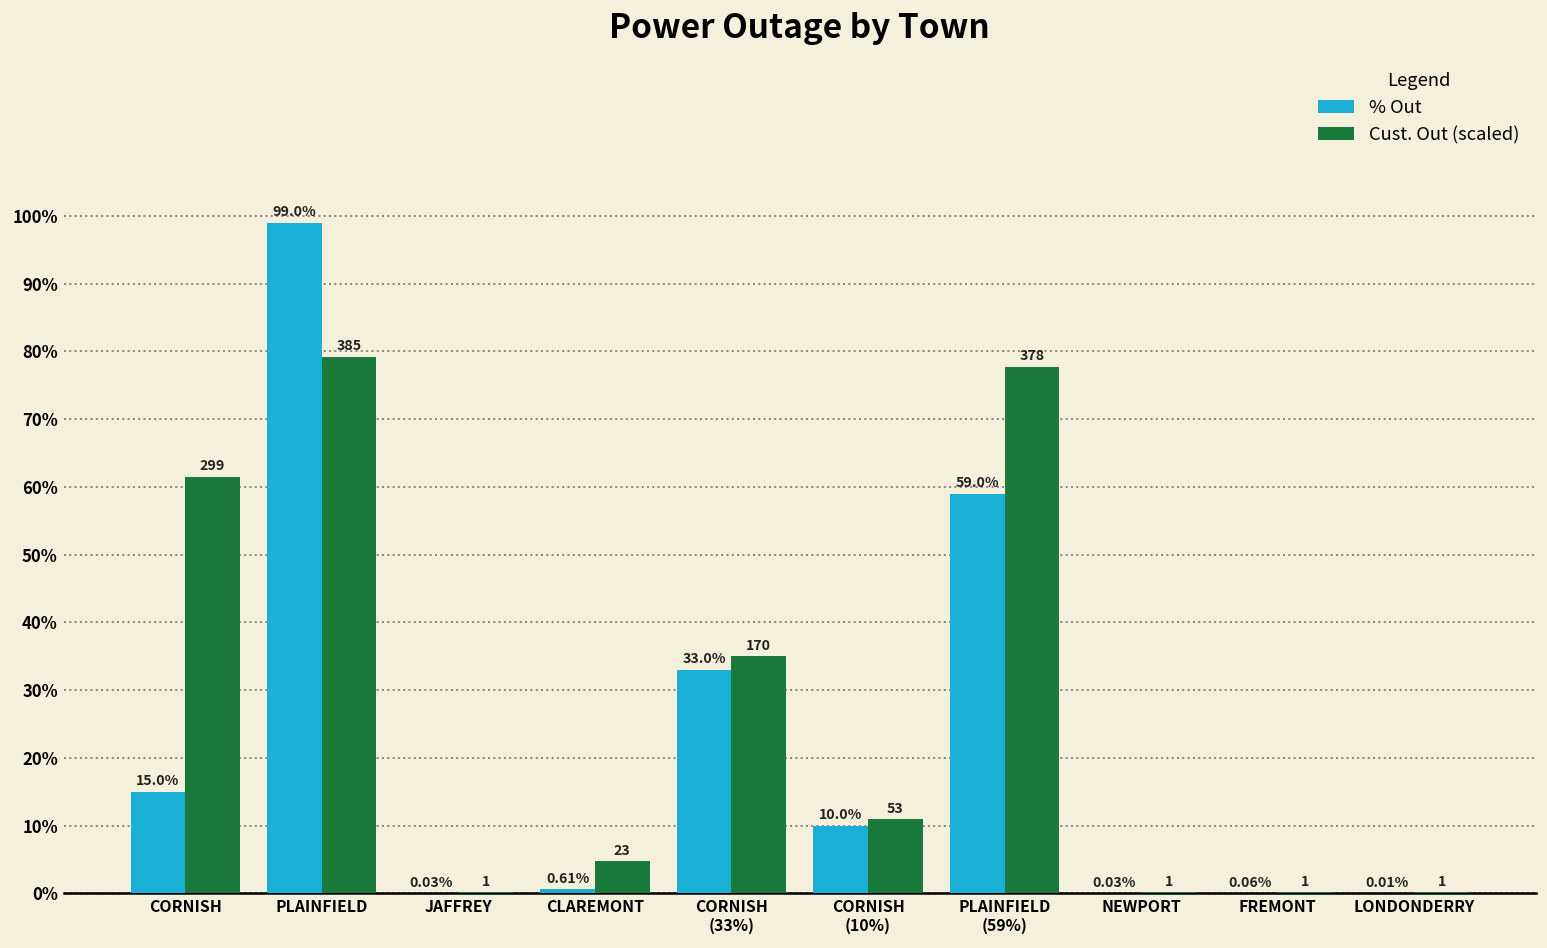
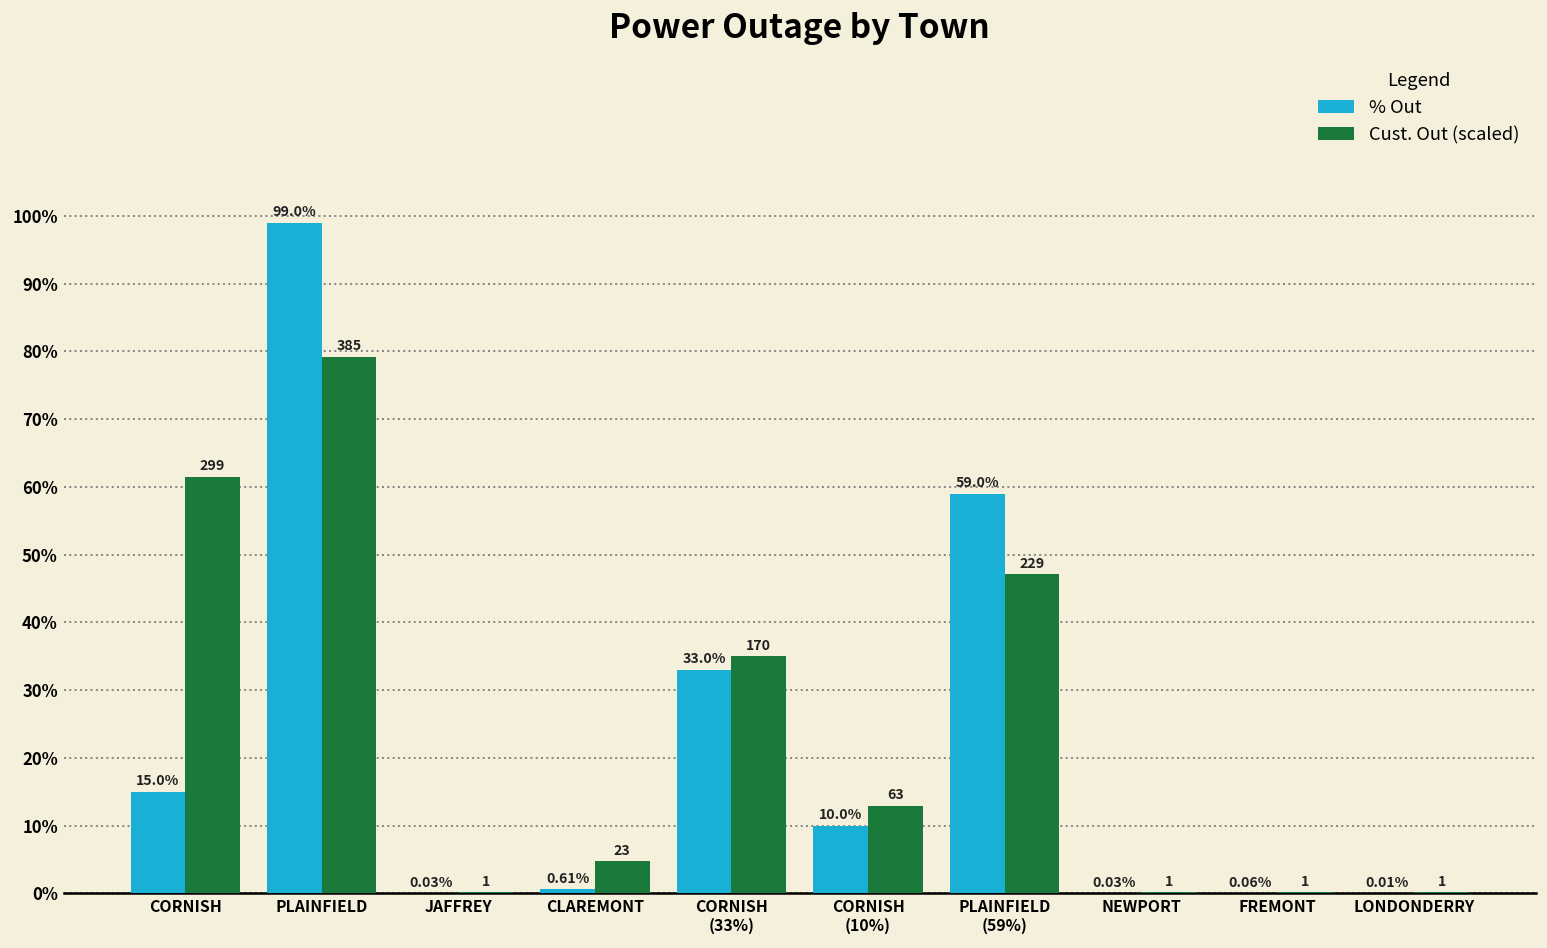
  {
    "% Out": {
      "CORNISH": "15.0%",
      "PLAINFIELD": "99.0%",
      "JAFFREY": "0.03%",
      "CLAREMONT": "0.61%",
      "CORNISH (33%)": "33.0%",
      "CORNISH (10%)": "10.0%",
      "PLAINFIELD (59%)": "59.0%",
      "NEWPORT": "0.03%",
      "FREMONT": "0.06%",
      "LONDONDERRY": "0.01%"
    },
    "Cust. Out (scaled)": {
-     "CORNISH (10%)": "53",
-     "PLAINFIELD (59%)": "378"
+     "CORNISH (10%)": "63",
+     "PLAINFIELD (59%)": "229"
    }
  }
